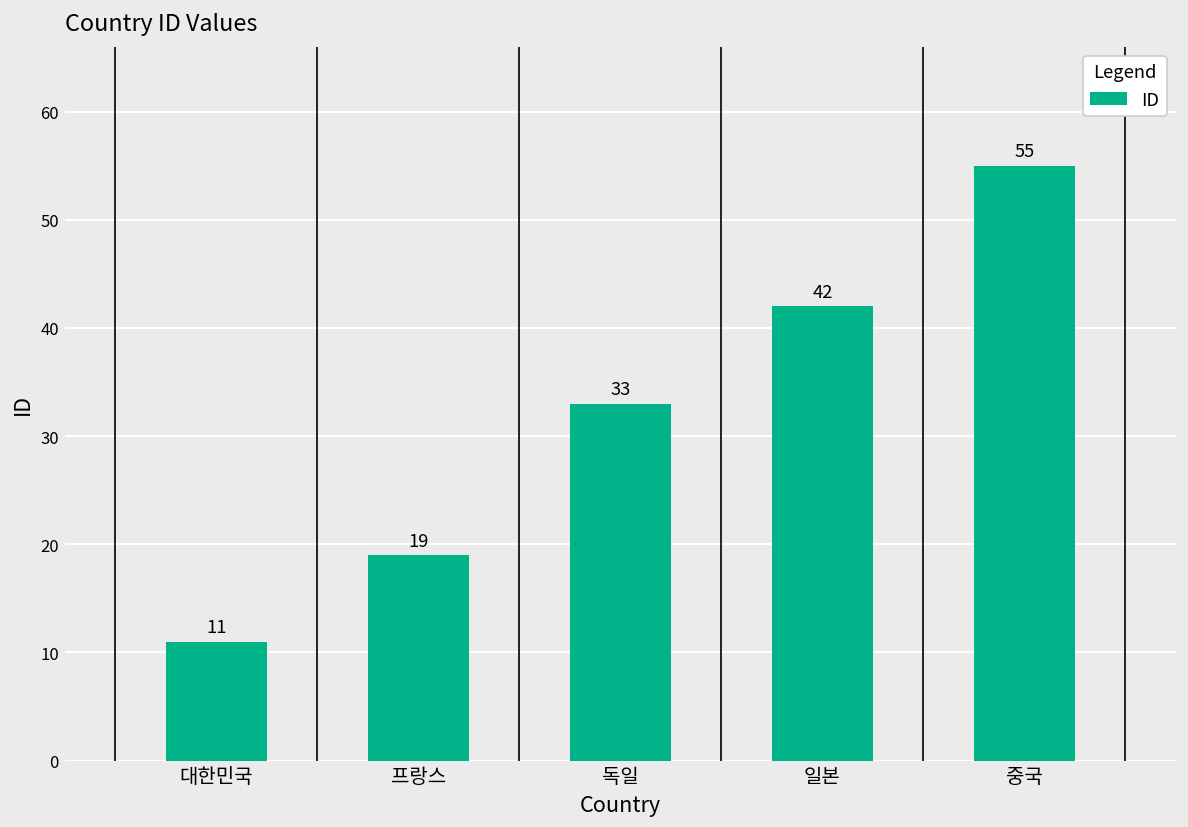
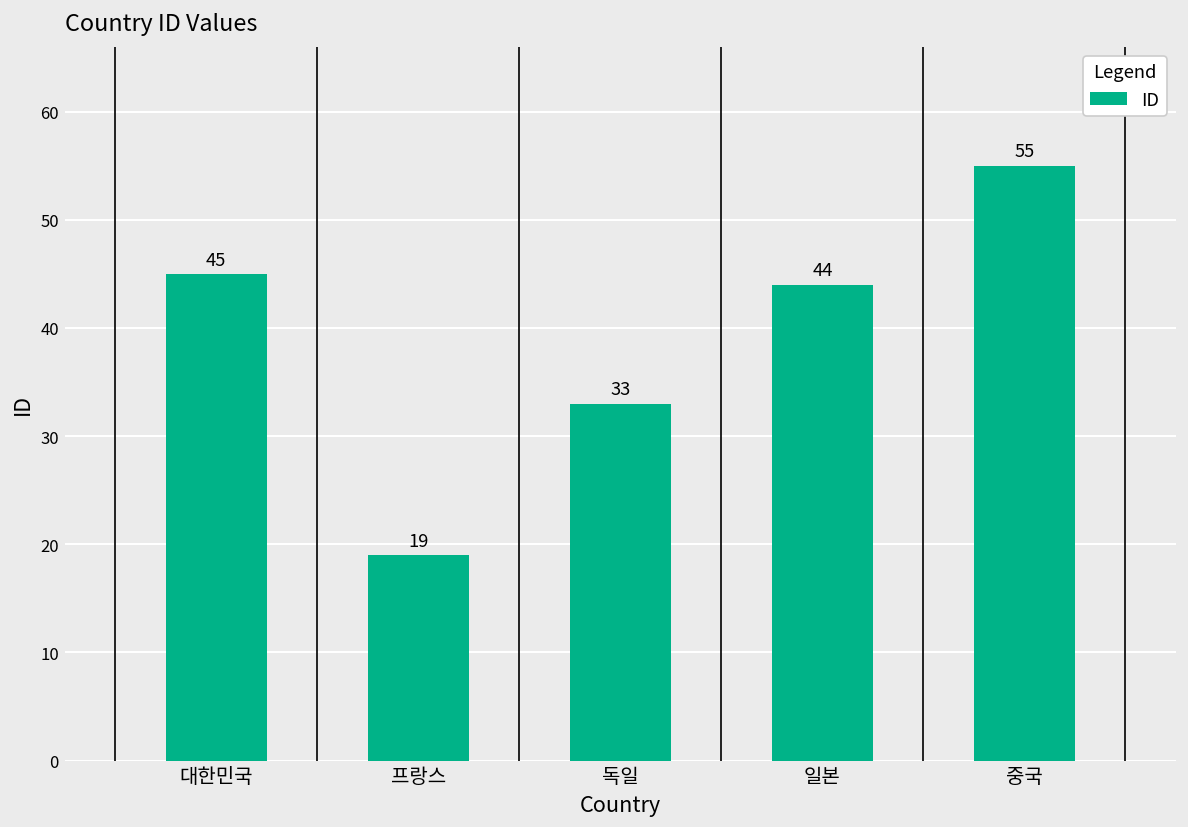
  {
-   "대한민국": 11,
+   "대한민국": 45,
    "프랑스": 19,
    "독일": 33,
-   "일본": 42,
+   "일본": 44,
    "중국": 55
  }
